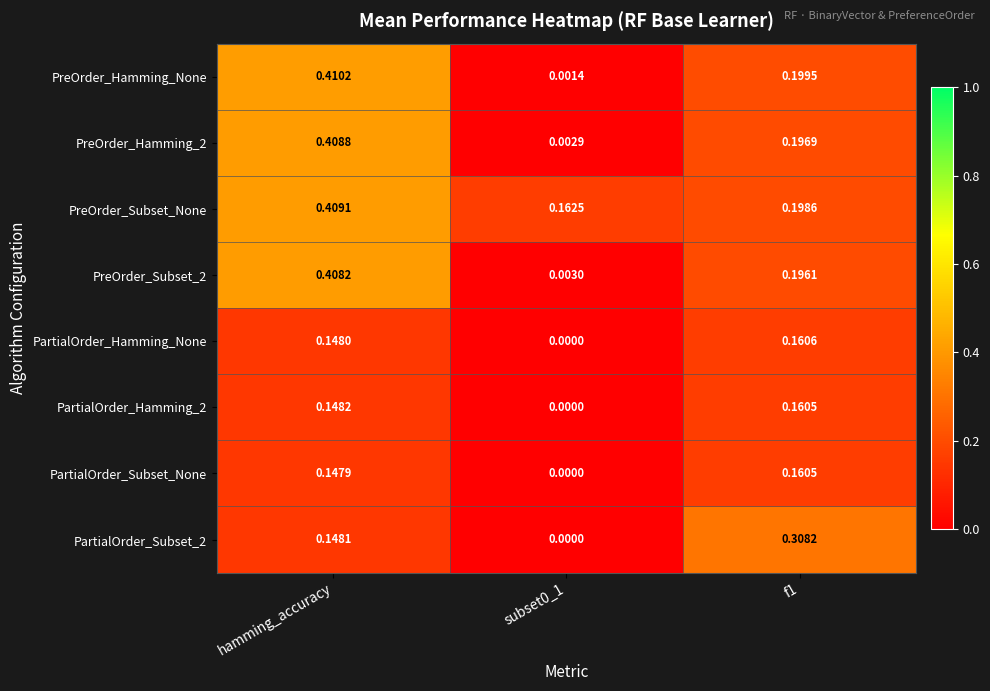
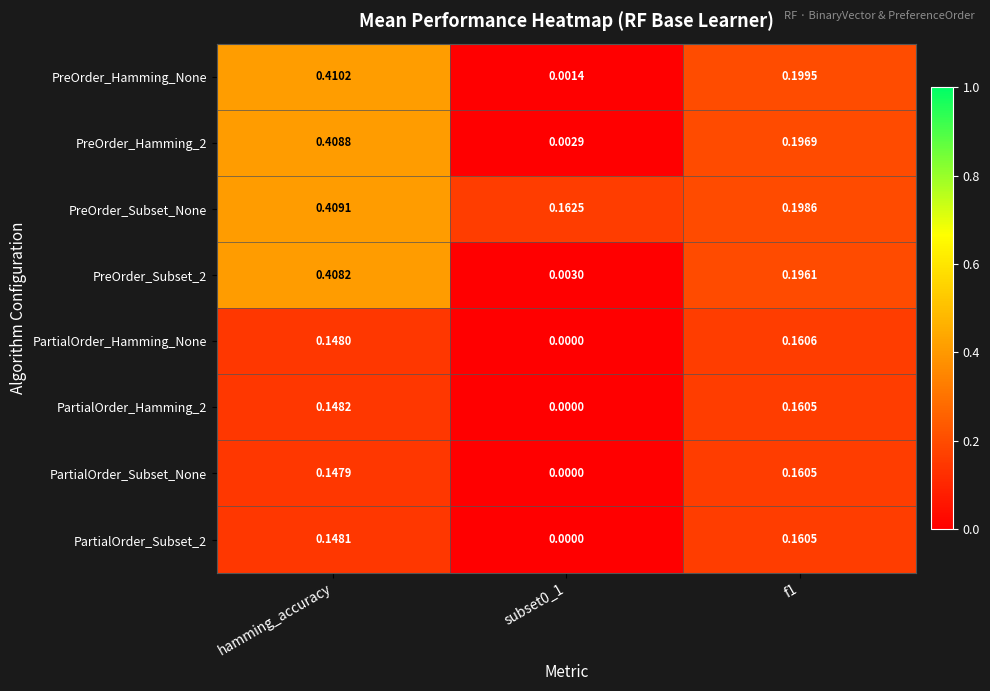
  {
    "PreOrder_Hamming_None": {
      "hamming_accuracy": 0.4102,
      "subset0_1": 0.0014,
      "f1": 0.1995
    },
    "PreOrder_Hamming_2": {
      "hamming_accuracy": 0.4088,
      "subset0_1": 0.0029,
      "f1": 0.1969
    },
    "PreOrder_Subset_None": {
      "hamming_accuracy": 0.4091,
      "subset0_1": 0.1625,
      "f1": 0.1986
    },
    "PreOrder_Subset_2": {
      "hamming_accuracy": 0.4082,
      "subset0_1": 0.0030,
      "f1": 0.1961
    },
    "PartialOrder_Hamming_None": {
      "hamming_accuracy": 0.1480,
      "subset0_1": 0.0000,
      "f1": 0.1606
    },
    "PartialOrder_Hamming_2": {
      "hamming_accuracy": 0.1482,
      "subset0_1": 0.0000,
      "f1": 0.1605
    },
    "PartialOrder_Subset_None": {
      "hamming_accuracy": 0.1479,
      "subset0_1": 0.0000,
      "f1": 0.1605
    },
    "PartialOrder_Subset_2": {
      "hamming_accuracy": 0.1481,
      "subset0_1": 0.0000,
-     "f1": 0.3082
+     "f1": 0.1605
    }
  }
